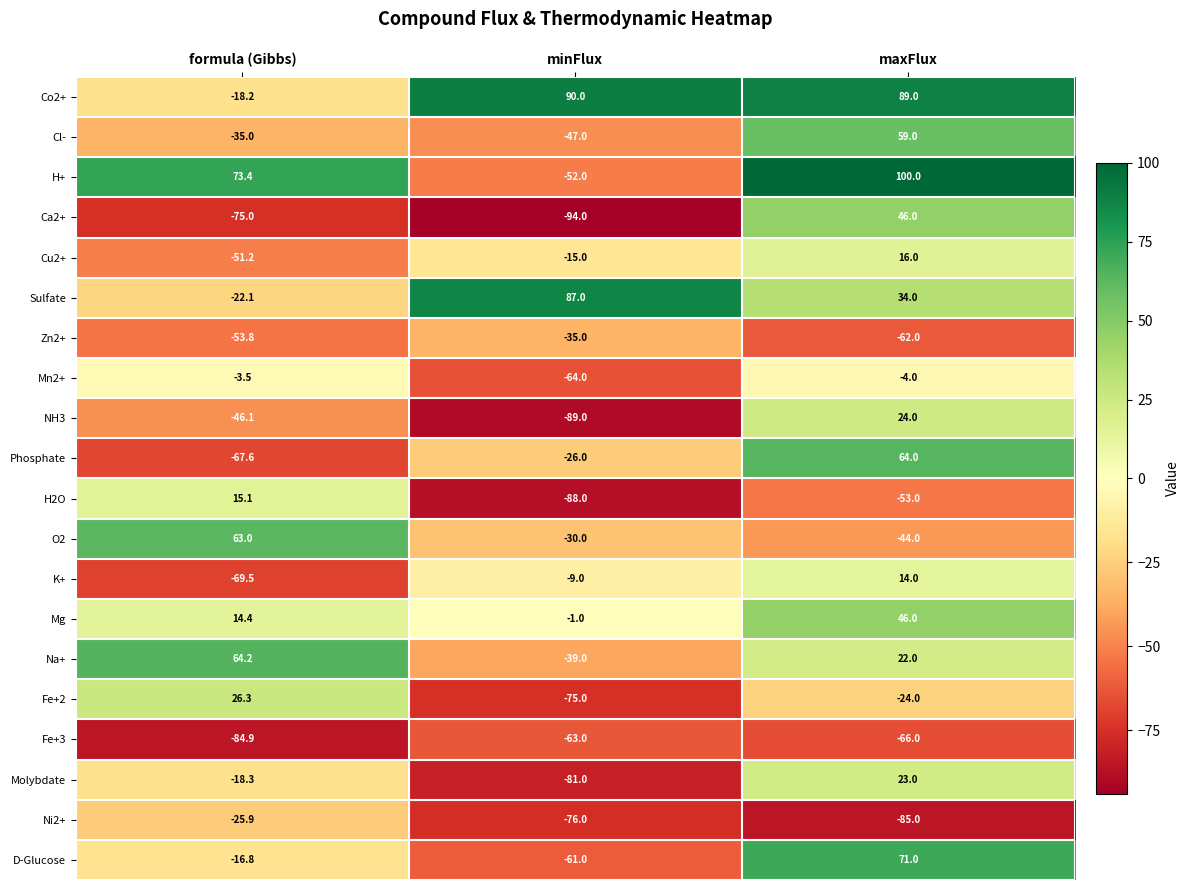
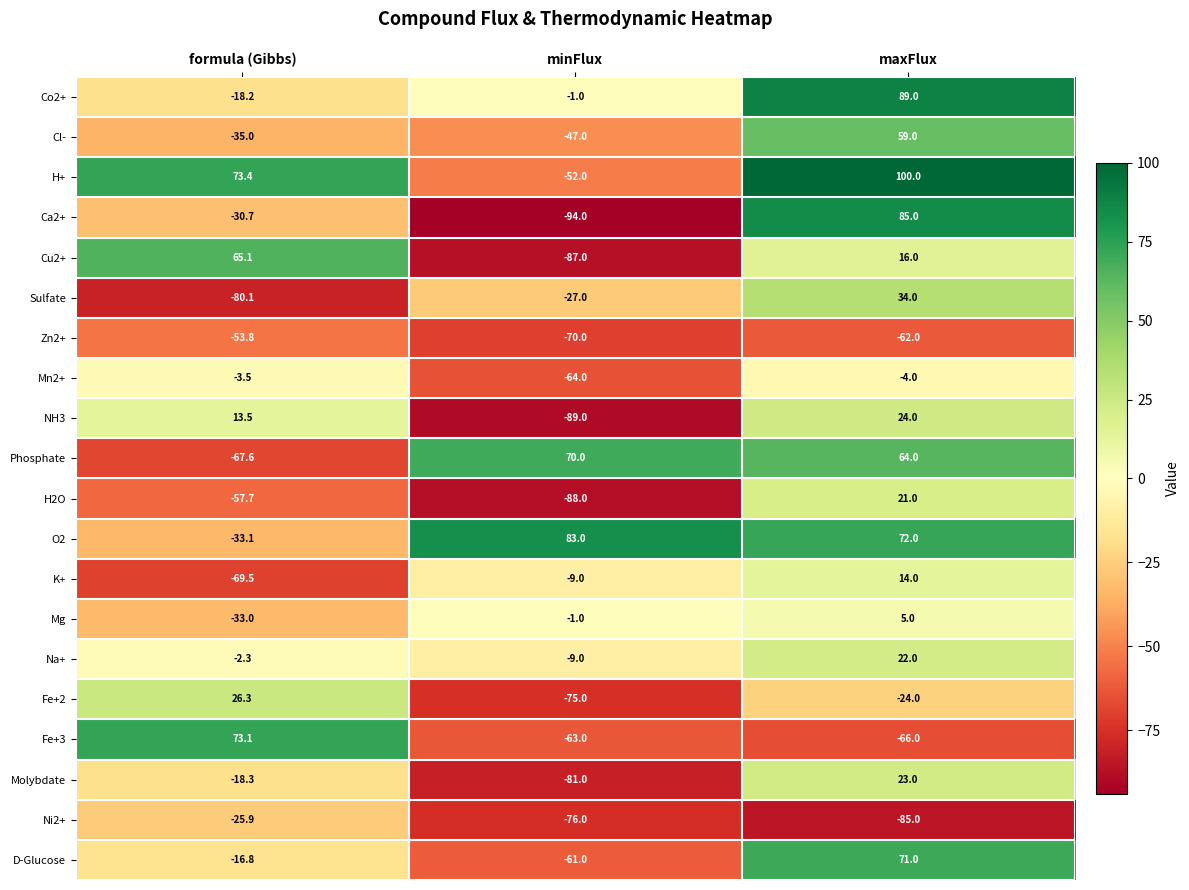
  {
    "Co2+": {
      "formula (Gibbs)": -18.2,
-     "minFlux": 90.0,
+     "minFlux": -1.0,
      "maxFlux": 89.0
    },
    "Cl-": {
      "formula (Gibbs)": -35.0,
      "minFlux": -47.0,
      "maxFlux": 59.0
    },
    "H+": {
      "formula (Gibbs)": 73.4,
      "minFlux": -52.0,
      "maxFlux": 100.0
    },
    "Ca2+": {
-     "formula (Gibbs)": -75.0,
+     "formula (Gibbs)": -30.7,
      "minFlux": -94.0,
-     "maxFlux": 46.0
+     "maxFlux": 85.0
    },
    "Cu2+": {
-     "formula (Gibbs)": -51.2,
-     "minFlux": -15.0,
+     "formula (Gibbs)": 65.1,
+     "minFlux": -87.0,
      "maxFlux": 16.0
    },
    "Sulfate": {
-     "formula (Gibbs)": -22.1,
-     "minFlux": 87.0,
+     "formula (Gibbs)": -80.1,
+     "minFlux": -27.0,
      "maxFlux": 34.0
    },
    "Zn2+": {
      "formula (Gibbs)": -53.8,
-     "minFlux": -35.0,
+     "minFlux": -70.0,
      "maxFlux": -62.0
    },
    "Mn2+": {
      "formula (Gibbs)": -3.5,
      "minFlux": -64.0,
      "maxFlux": -4.0
    },
    "NH3": {
-     "formula (Gibbs)": -46.1,
+     "formula (Gibbs)": 13.5,
      "minFlux": -89.0,
      "maxFlux": 24.0
    },
    "Phosphate": {
      "formula (Gibbs)": -67.6,
-     "minFlux": -26.0,
+     "minFlux": 70.0,
      "maxFlux": 64.0
    },
    "H2O": {
-     "formula (Gibbs)": 15.1,
+     "formula (Gibbs)": -57.7,
      "minFlux": -88.0,
-     "maxFlux": -53.0
+     "maxFlux": 21.0
    },
    "O2": {
-     "formula (Gibbs)": 63.0,
-     "minFlux": -30.0,
-     "maxFlux": -44.0
+     "formula (Gibbs)": -33.1,
+     "minFlux": 83.0,
+     "maxFlux": 72.0
    },
    "K+": {
      "formula (Gibbs)": -69.5,
      "minFlux": -9.0,
      "maxFlux": 14.0
    },
    "Mg": {
-     "formula (Gibbs)": 14.4,
+     "formula (Gibbs)": -33.0,
      "minFlux": -1.0,
-     "maxFlux": 46.0
+     "maxFlux": 5.0
    },
    "Na+": {
-     "formula (Gibbs)": 64.2,
-     "minFlux": -39.0,
+     "formula (Gibbs)": -2.3,
+     "minFlux": -9.0,
      "maxFlux": 22.0
    },
    "Fe+2": {
      "formula (Gibbs)": 26.3,
      "minFlux": -75.0,
      "maxFlux": -24.0
    },
    "Fe+3": {
-     "formula (Gibbs)": -84.9,
+     "formula (Gibbs)": 73.1,
      "minFlux": -63.0,
      "maxFlux": -66.0
    },
    "Molybdate": {
      "formula (Gibbs)": -18.3,
      "minFlux": -81.0,
      "maxFlux": 23.0
    },
    "Ni2+": {
      "formula (Gibbs)": -25.9,
      "minFlux": -76.0,
      "maxFlux": -85.0
    },
    "D-Glucose": {
      "formula (Gibbs)": -16.8,
      "minFlux": -61.0,
      "maxFlux": 71.0
    }
  }
